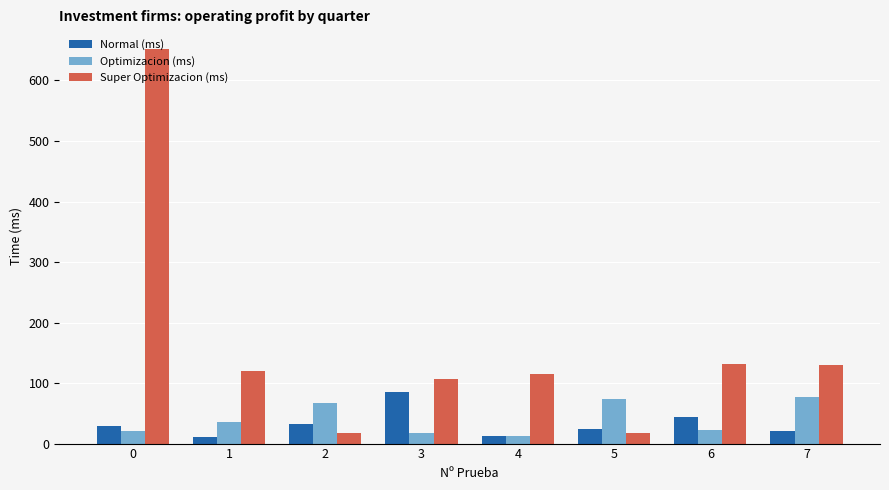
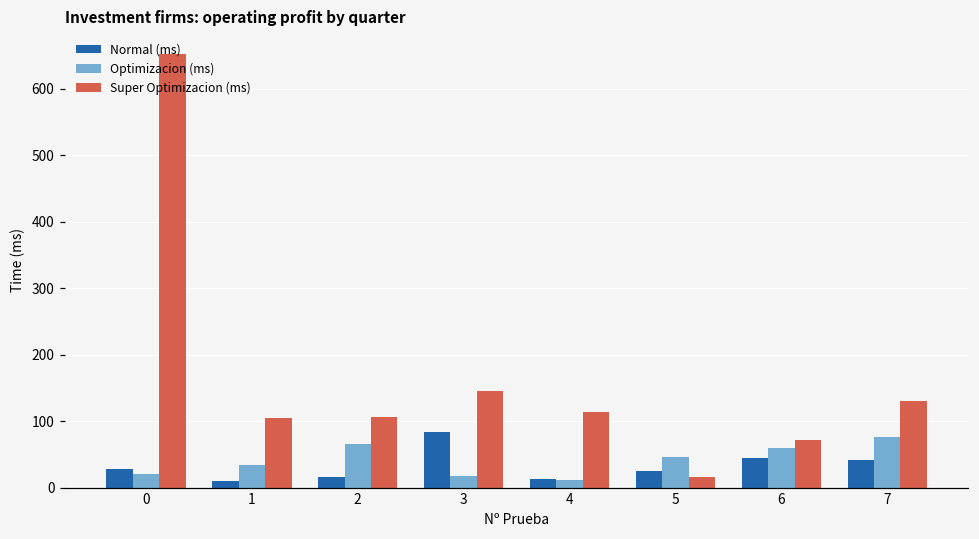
  {
    "Normal (ms)": {
      "0": 30,
      "1": 10,
-     "2": 30,
+     "2": 20,
      "3": 80,
      "4": 10,
      "5": 20,
      "6": 40,
-     "7": 20
+     "7": 40
    },
    "Optimizacion (ms)": {
      "0": 20,
      "1": 40,
      "2": 70,
      "3": 20,
      "4": 10,
-     "5": 70,
-     "6": 20,
+     "5": 50,
+     "6": 60,
      "7": 80
    },
    "Super Optimizacion (ms)": {
      "0": 650,
-     "1": 120,
-     "2": 20,
-     "3": 110,
+     "1": 110,
+     "2": 110,
+     "3": 150,
      "4": 110,
      "5": 20,
-     "6": 130,
+     "6": 70,
      "7": 130
    }
  }
